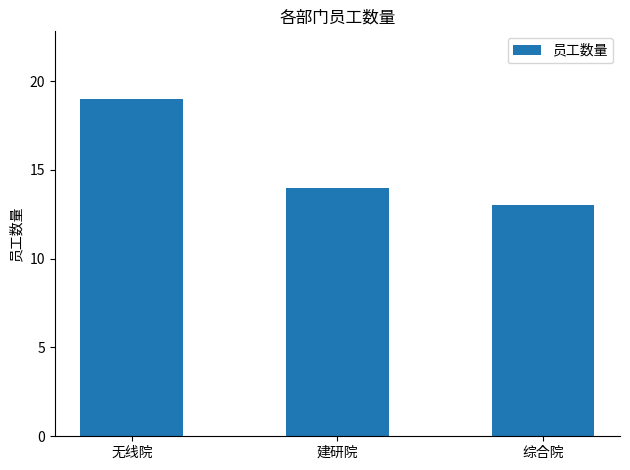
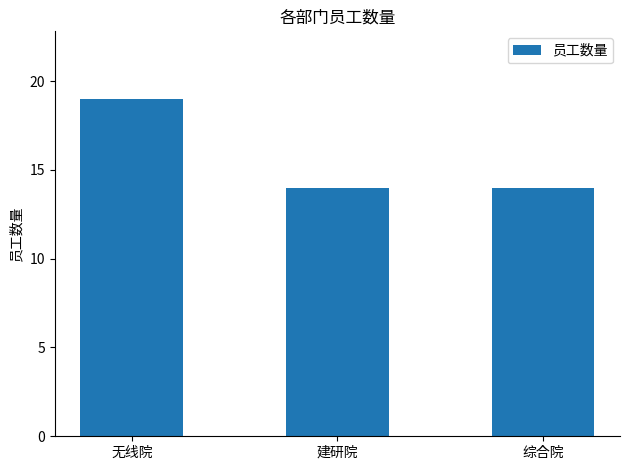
  {
    "无线院": 19,
    "建研院": 14,
-   "综合院": 13
+   "综合院": 14
  }
